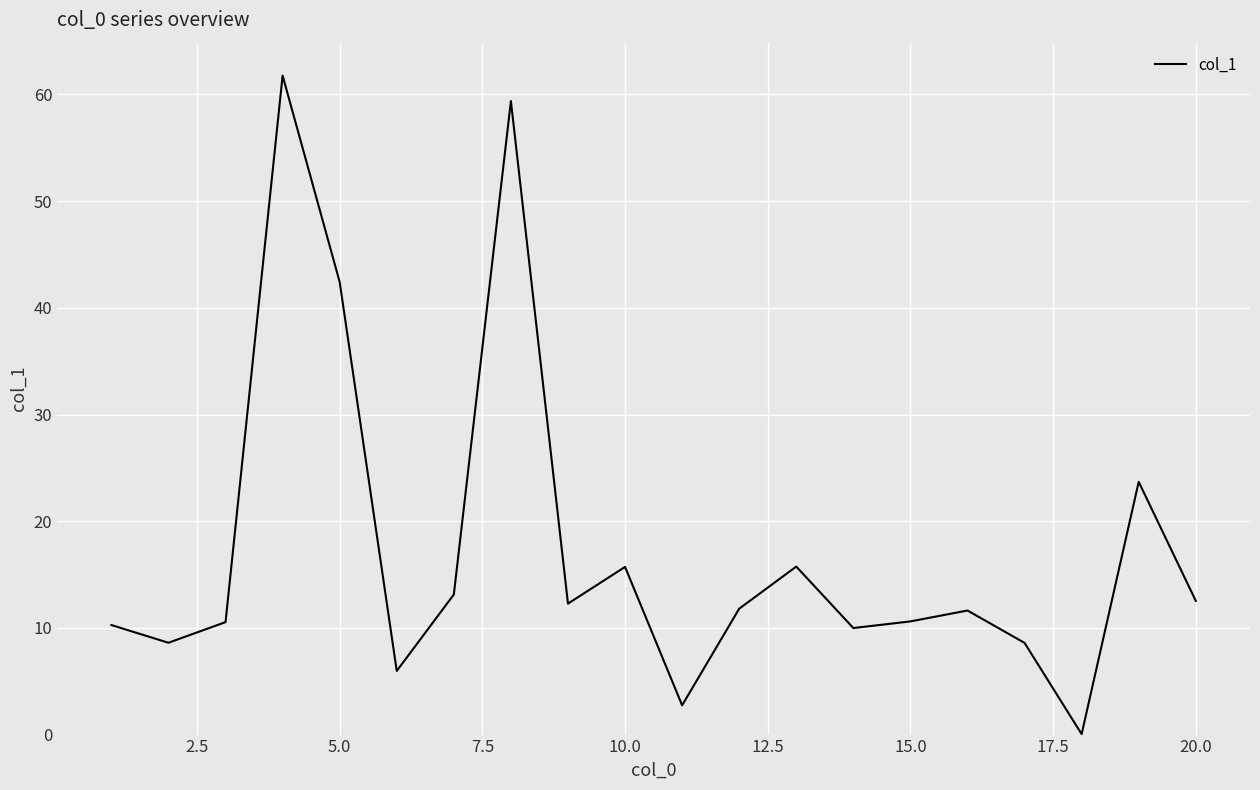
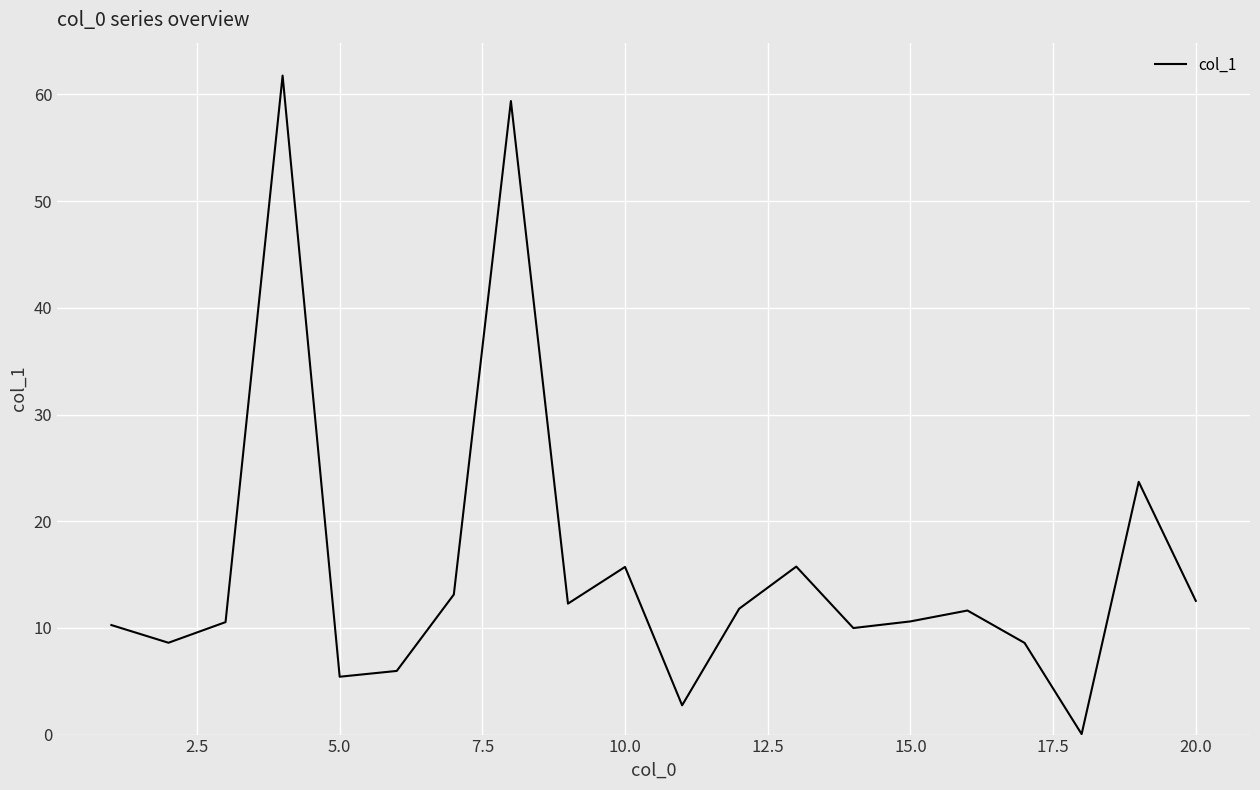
  {
-   "5.0": 42.4,
+   "5.0": 5.4,
    "10.0": 15.7,
    "15.0": 10.6,
    "20.0": 12.5
  }
